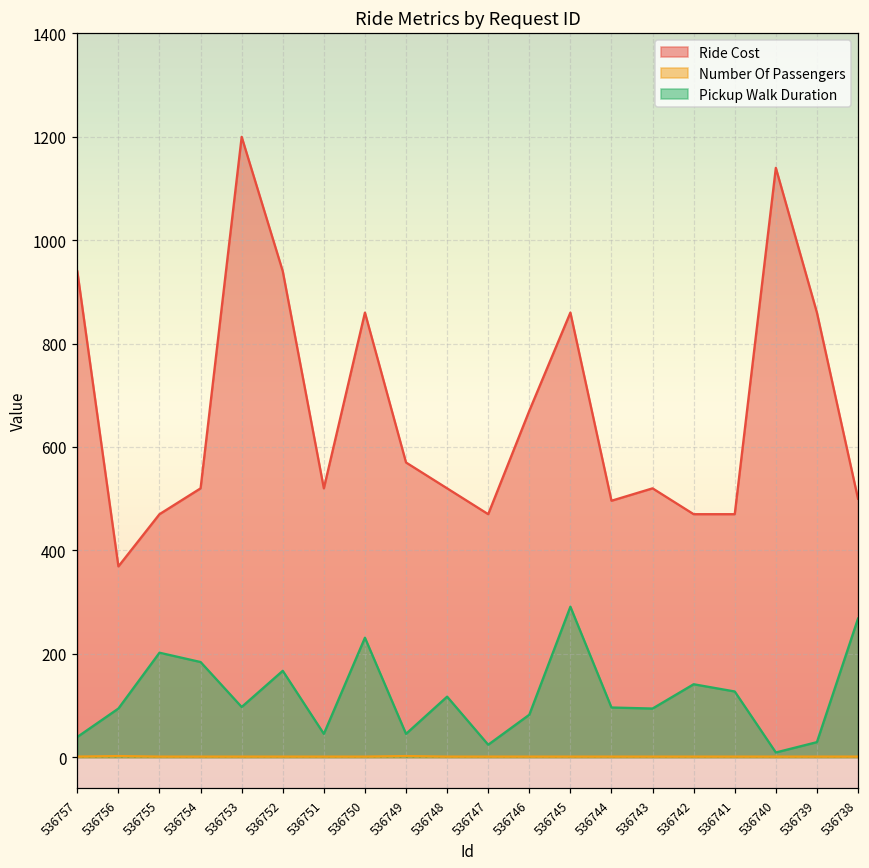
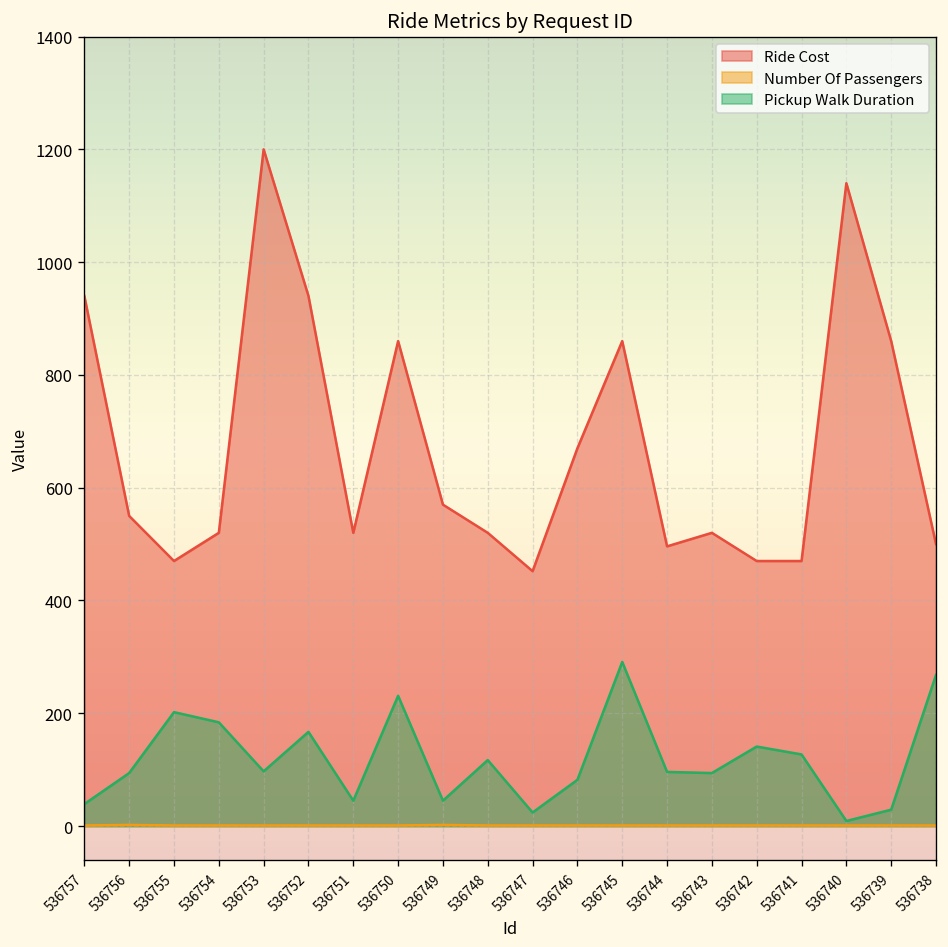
  {
    "Ride Cost": {
      "536757": 940,
-     "536756": 370,
+     "536756": 550,
      "536755": 470,
      "536754": 520,
      "536753": 1200,
      "536752": 940,
      "536751": 520,
      "536750": 860,
      "536749": 570,
      "536748": 520,
-     "536747": 470,
+     "536747": 450,
      "536746": 670,
      "536745": 860,
      "536744": 500,
      "536743": 520,
      "536742": 470,
      "536741": 470,
      "536740": 1140,
      "536739": 860,
      "536738": 500
    },
    "Number Of Passengers": {
      "536757": 0,
      "536756": 0,
      "536755": 0,
      "536754": 0,
      "536753": 0,
      "536752": 0,
      "536751": 0,
      "536750": 0,
      "536749": 0,
      "536748": 0,
      "536747": 0,
      "536746": 0,
      "536745": 0,
      "536744": 0,
      "536743": 0,
      "536742": 0,
      "536741": 0,
      "536740": 0,
      "536739": 0,
      "536738": 0
    },
    "Pickup Walk Duration": {
      "536757": 40,
      "536756": 90,
      "536755": 200,
      "536754": 180,
      "536753": 100,
      "536752": 170,
      "536751": 50,
      "536750": 230,
      "536749": 50,
      "536748": 120,
      "536747": 20,
      "536746": 80,
      "536745": 290,
      "536744": 100,
      "536743": 90,
      "536742": 140,
      "536741": 130,
      "536740": 10,
      "536739": 30,
      "536738": 270
    }
  }
